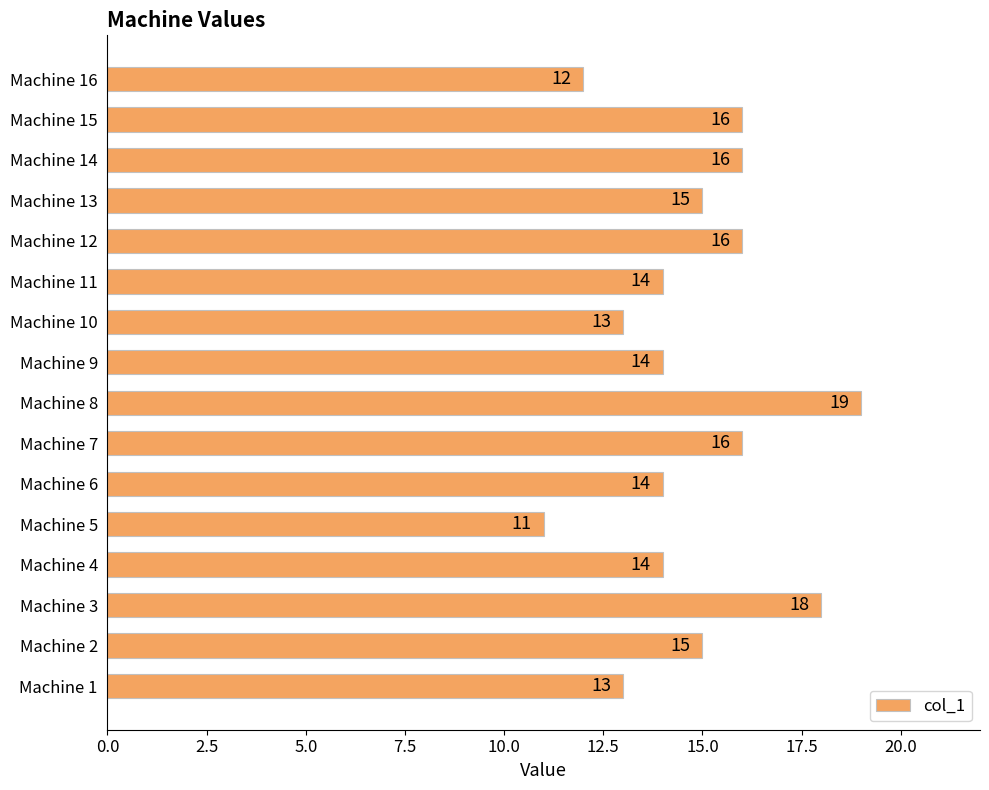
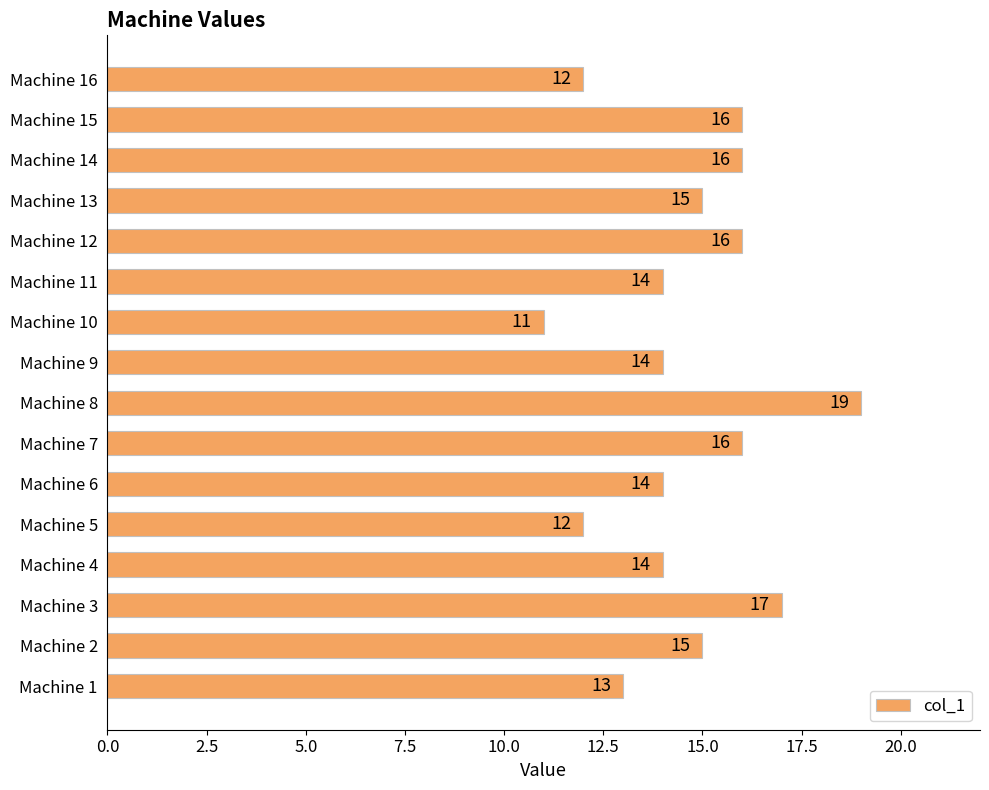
  {
    "Machine 16": 12,
    "Machine 15": 16,
    "Machine 14": 16,
    "Machine 13": 15,
    "Machine 12": 16,
    "Machine 11": 14,
-   "Machine 10": 13,
+   "Machine 10": 11,
    "Machine 9": 14,
    "Machine 8": 19,
    "Machine 7": 16,
    "Machine 6": 14,
-   "Machine 5": 11,
+   "Machine 5": 12,
    "Machine 4": 14,
-   "Machine 3": 18,
+   "Machine 3": 17,
    "Machine 2": 15,
    "Machine 1": 13
  }
